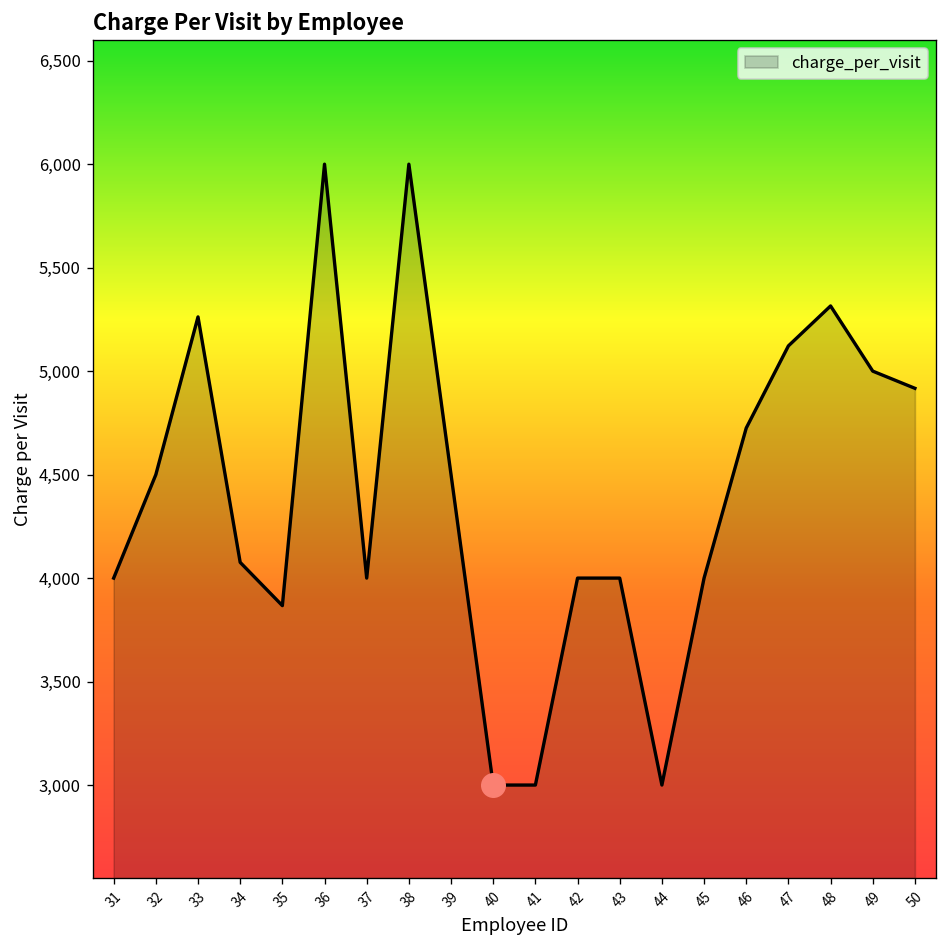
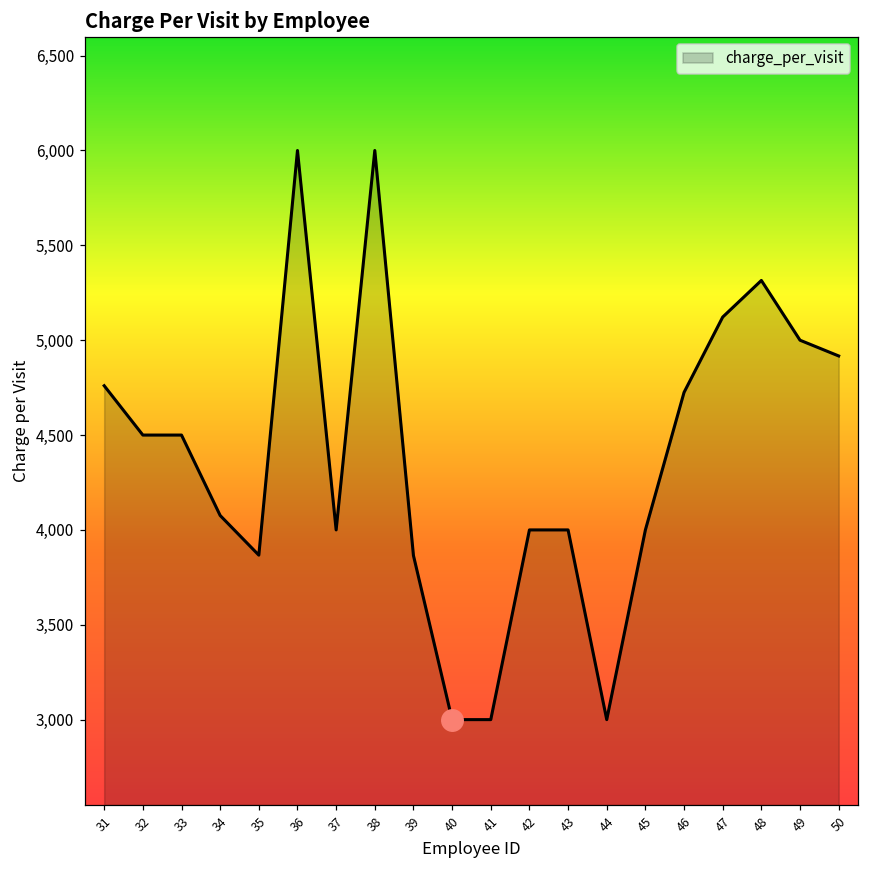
  {
    "charge_per_visit": {
-     "31": "4,000",
+     "31": "4,760",
      "32": "4,500",
-     "33": "5,260",
+     "33": "4,500",
      "34": "4,080",
      "35": "3,870",
      "36": "6,000",
      "37": "4,000",
      "38": "6,000",
-     "39": "4,500",
+     "39": "3,870",
      "41": "3,000",
      "42": "4,000",
      "43": "4,000",
      "44": "3,000",
      "45": "4,000",
      "46": "4,730",
      "47": "5,120",
      "48": "5,320",
      "49": "5,000",
      "50": "4,920"
    }
  }
